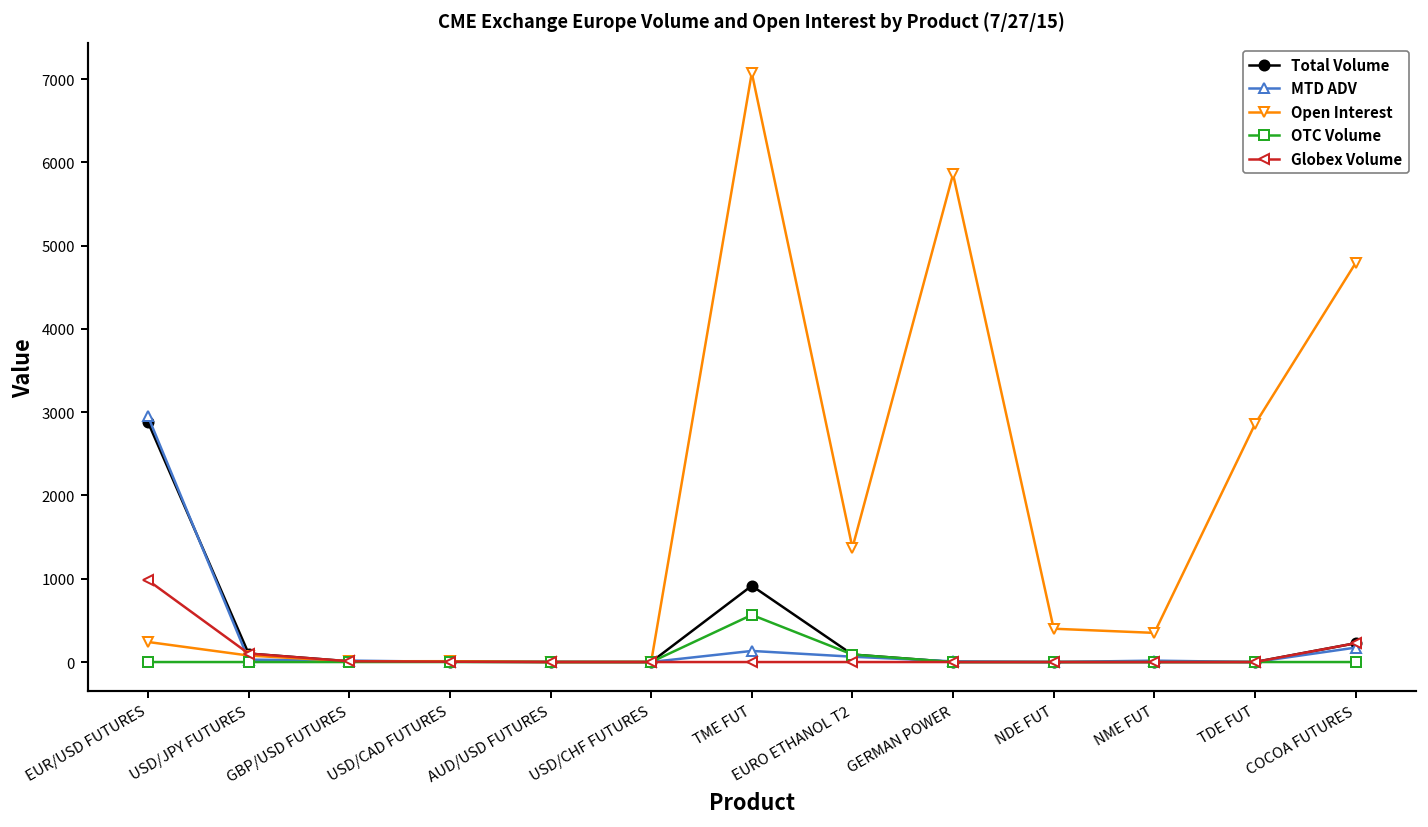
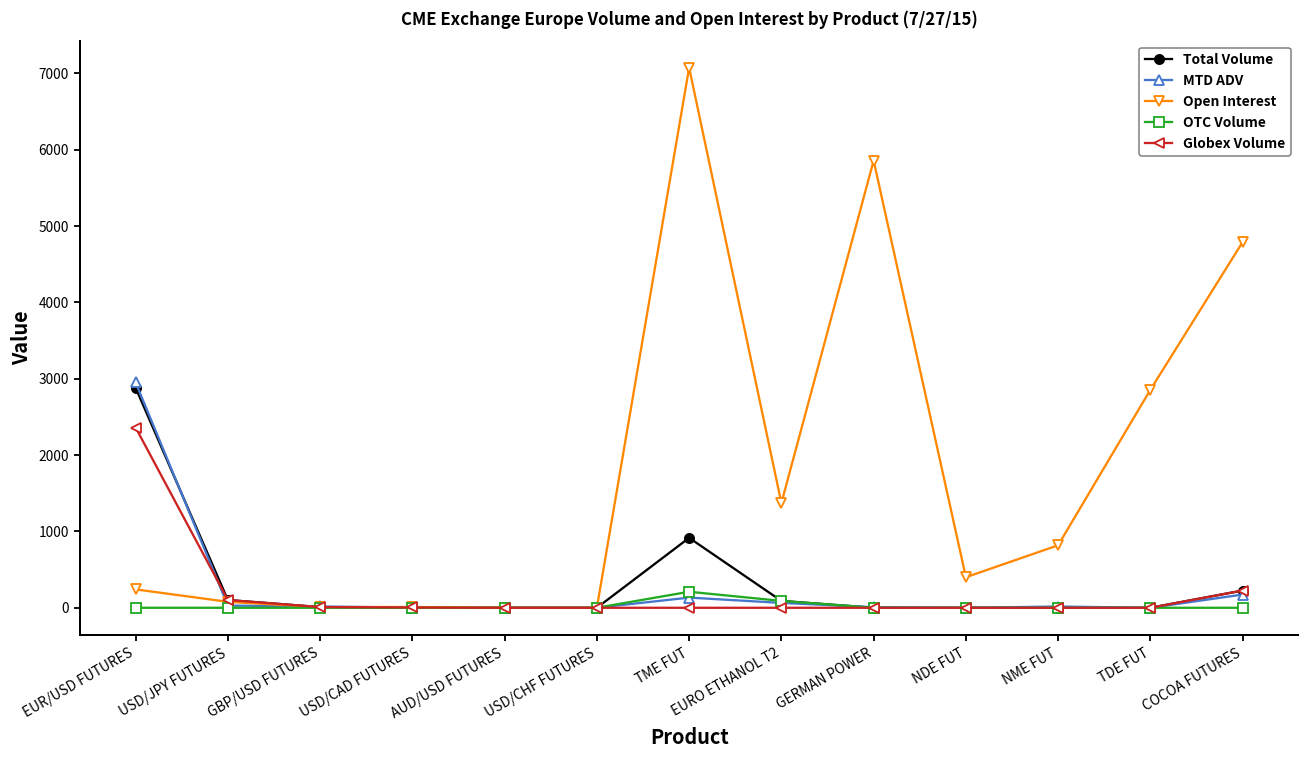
  {
    "Total Volume": {
      "EUR/USD FUTURES": 2900,
      "TME FUT": 900
    },
    "MTD ADV": {
      "EUR/USD FUTURES": 3000,
      "TME FUT": 100,
      "COCOA FUTURES": 200
    },
    "Open Interest": {
      "EUR/USD FUTURES": 200,
      "TME FUT": 7100,
      "EURO ETHANOL T2": 1400,
      "GERMAN POWER": 5900,
      "NDE FUT": 400,
-     "NME FUT": 400,
+     "NME FUT": 800,
      "TDE FUT": 2900,
      "COCOA FUTURES": 4800
    },
    "OTC Volume": {
      "EUR/USD FUTURES": 0,
-     "TME FUT": 600,
+     "TME FUT": 200,
      "COCOA FUTURES": 0
    },
    "Globex Volume": {
-     "EUR/USD FUTURES": 1000,
+     "EUR/USD FUTURES": 2400,
      "TME FUT": 0,
      "EURO ETHANOL T2": 0
    }
  }
